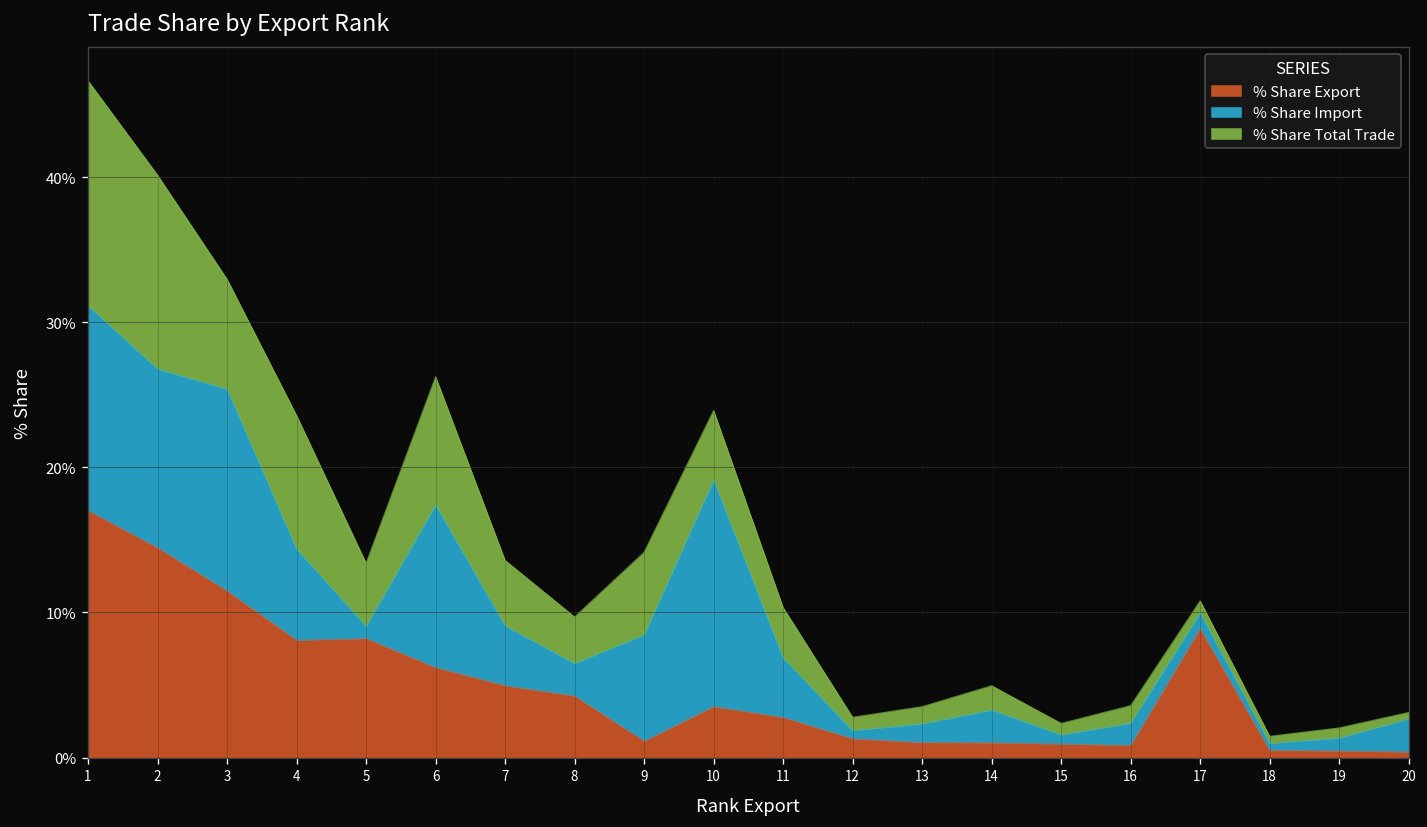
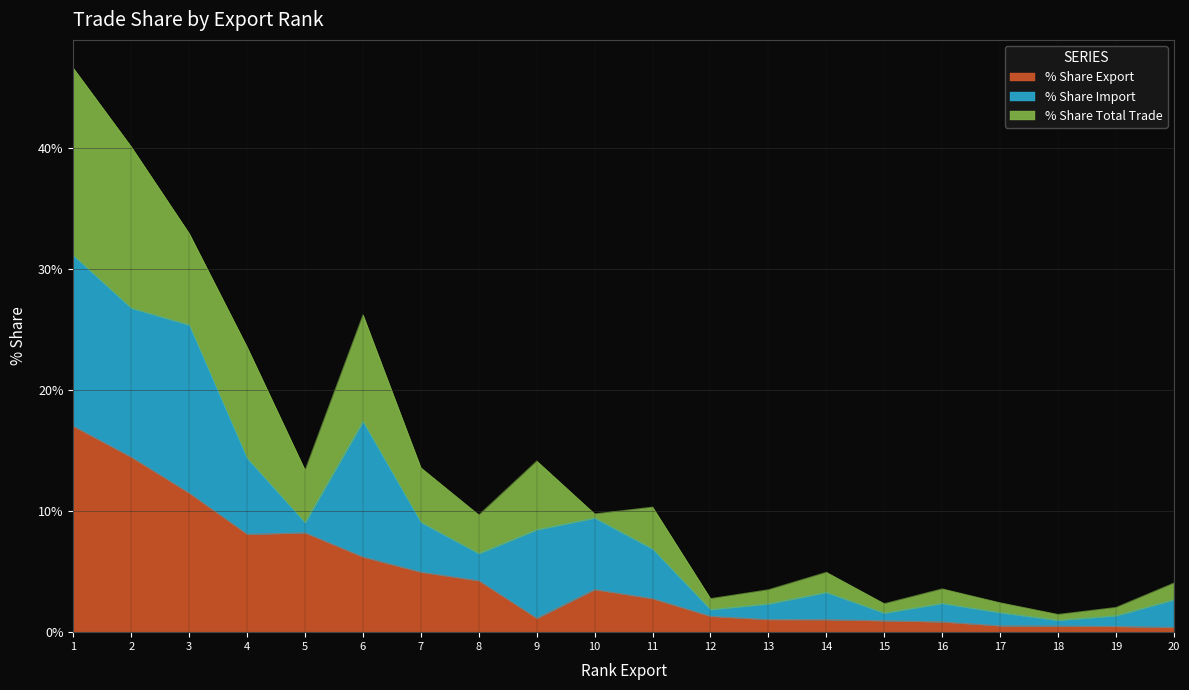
  {
    "% Share Export": {
      "1": "17.0%",
      "2": "14.5%",
      "3": "11.5%",
      "4": "8.1%",
      "5": "8.2%",
      "6": "6.2%",
      "7": "5.0%",
      "8": "4.3%",
      "9": "1.2%",
      "10": "3.5%",
      "11": "2.8%",
      "12": "1.3%",
      "13": "1.1%",
      "14": "1.0%",
      "15": "1.0%",
      "16": "0.9%",
-     "17": "8.9%",
+     "17": "0.5%",
      "18": "0.5%",
      "19": "0.5%",
      "20": "0.4%"
    },
    "% Share Import": {
      "1": "14.1%",
      "2": "12.3%",
      "3": "13.9%",
      "4": "6.3%",
      "5": "0.8%",
      "6": "11.2%",
      "7": "4.1%",
      "8": "2.2%",
      "9": "7.3%",
-     "10": "15.6%",
+     "10": "5.9%",
      "11": "4.1%",
      "12": "0.5%",
      "13": "1.3%",
      "14": "2.3%",
      "15": "0.6%",
      "16": "1.5%",
      "17": "1.1%",
      "18": "0.5%",
      "19": "0.9%",
      "20": "2.3%"
    },
    "% Share Total Trade": {
      "1": "15.5%",
      "2": "13.4%",
      "3": "7.6%",
      "4": "9.2%",
      "5": "4.4%",
      "6": "8.8%",
      "7": "4.5%",
      "8": "3.2%",
      "9": "5.7%",
-     "10": "4.8%",
+     "10": "0.3%",
      "11": "3.5%",
      "12": "0.9%",
      "13": "1.2%",
      "14": "1.7%",
      "15": "0.8%",
      "16": "1.2%",
      "17": "0.8%",
      "18": "0.5%",
      "19": "0.7%",
-     "20": "0.4%"
+     "20": "1.4%"
    }
  }
